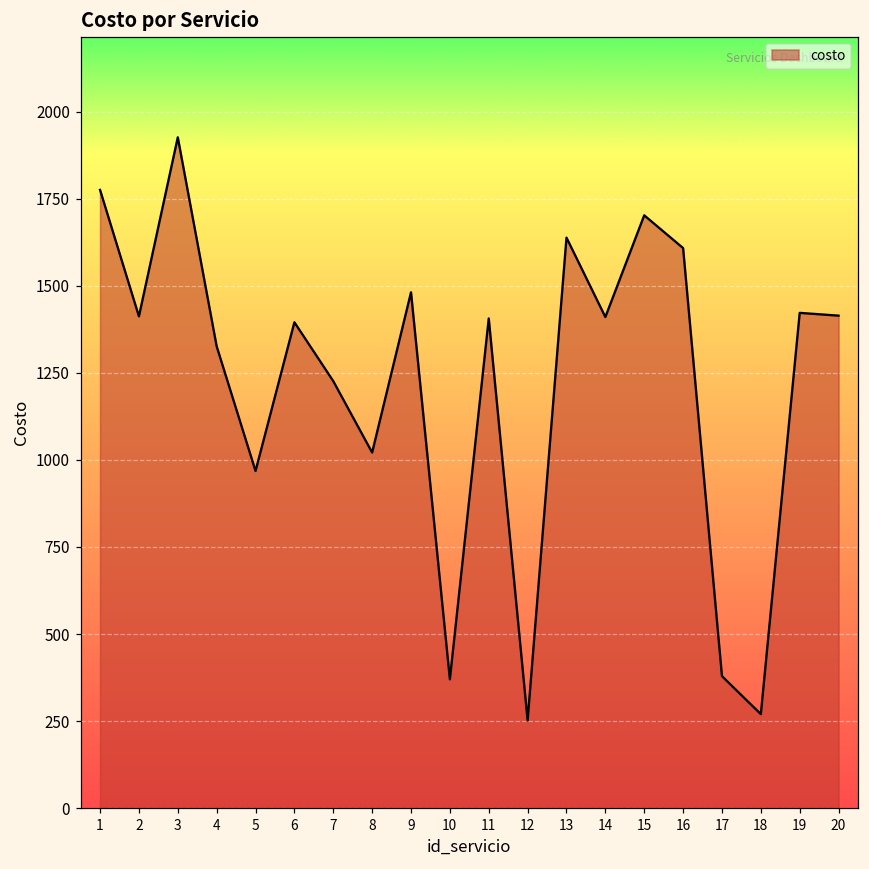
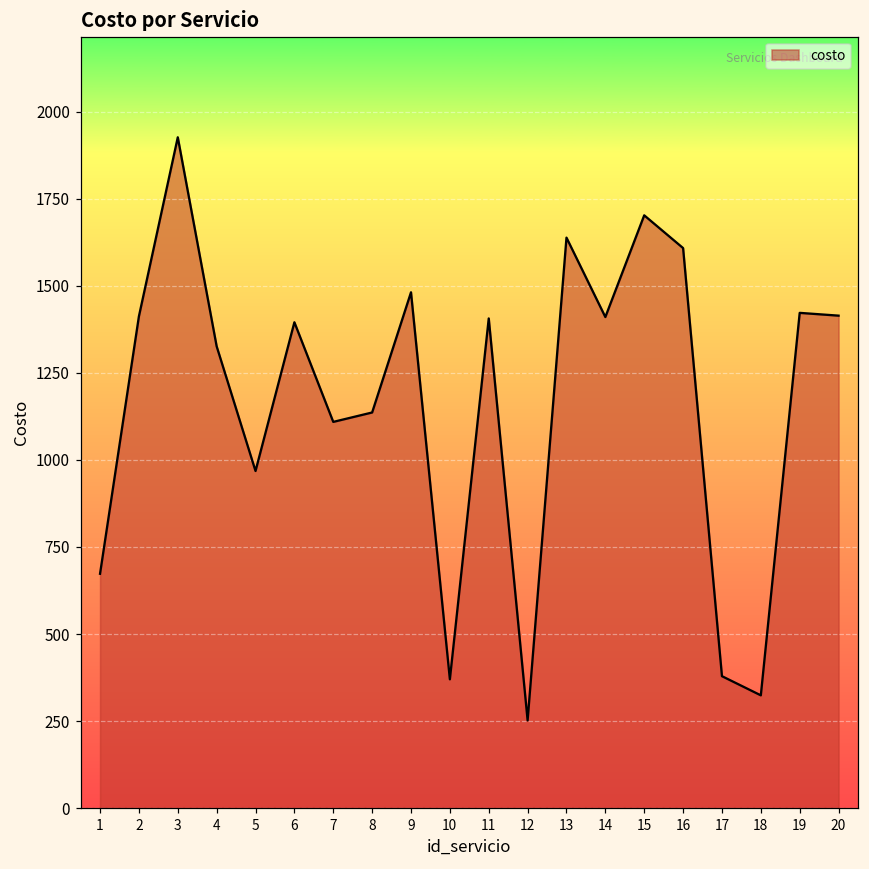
  {
-   "1": 1780,
+   "1": 670,
    "2": 1410,
    "3": 1930,
    "4": 1330,
    "5": 970,
    "6": 1400,
-   "7": 1230,
-   "8": 1020,
+   "7": 1110,
+   "8": 1140,
    "9": 1480,
    "10": 370,
    "11": 1410,
    "12": 250,
    "13": 1640,
    "14": 1410,
    "15": 1700,
    "16": 1610,
    "17": 380,
-   "18": 270,
+   "18": 320,
    "19": 1420,
    "20": 1410
  }
